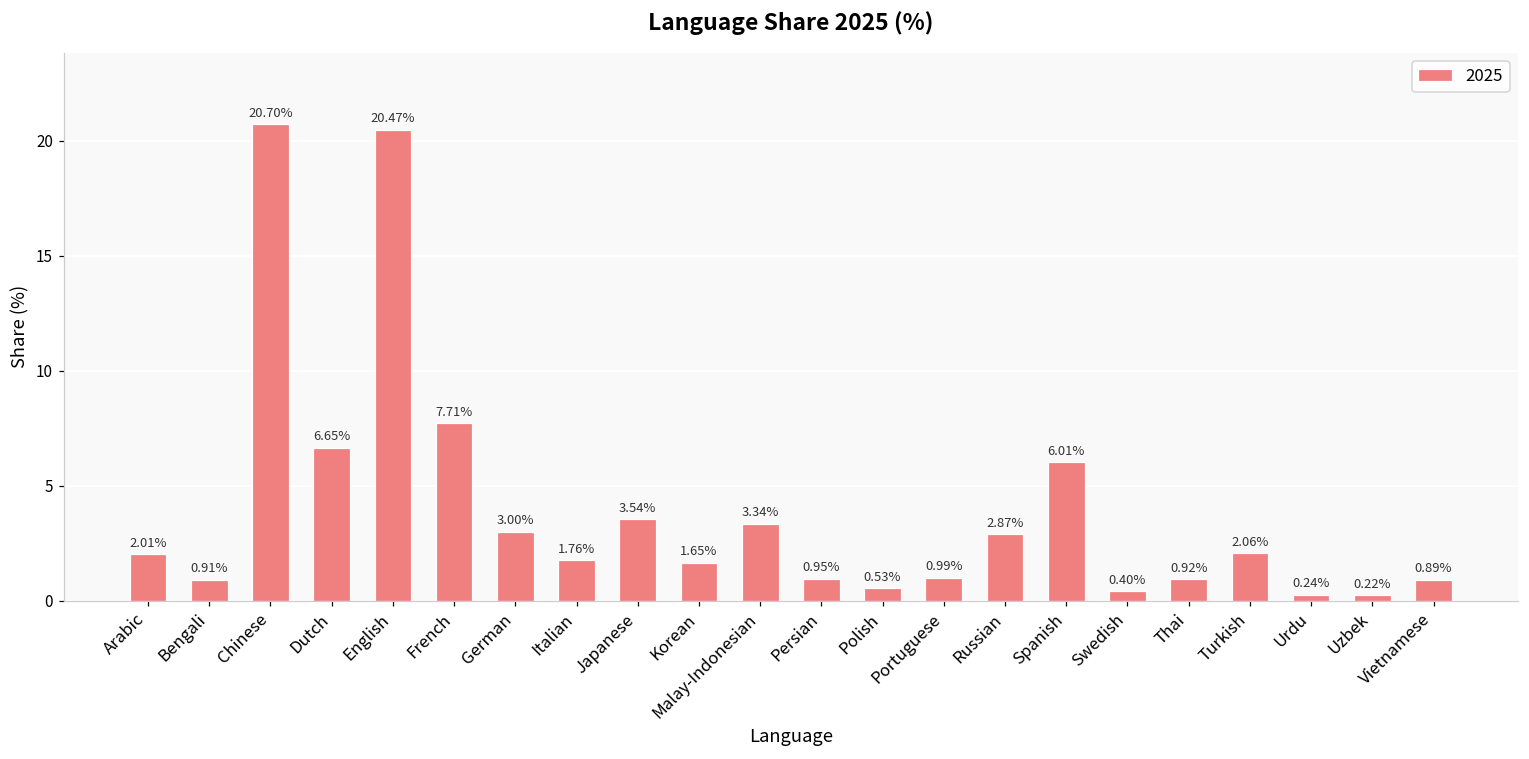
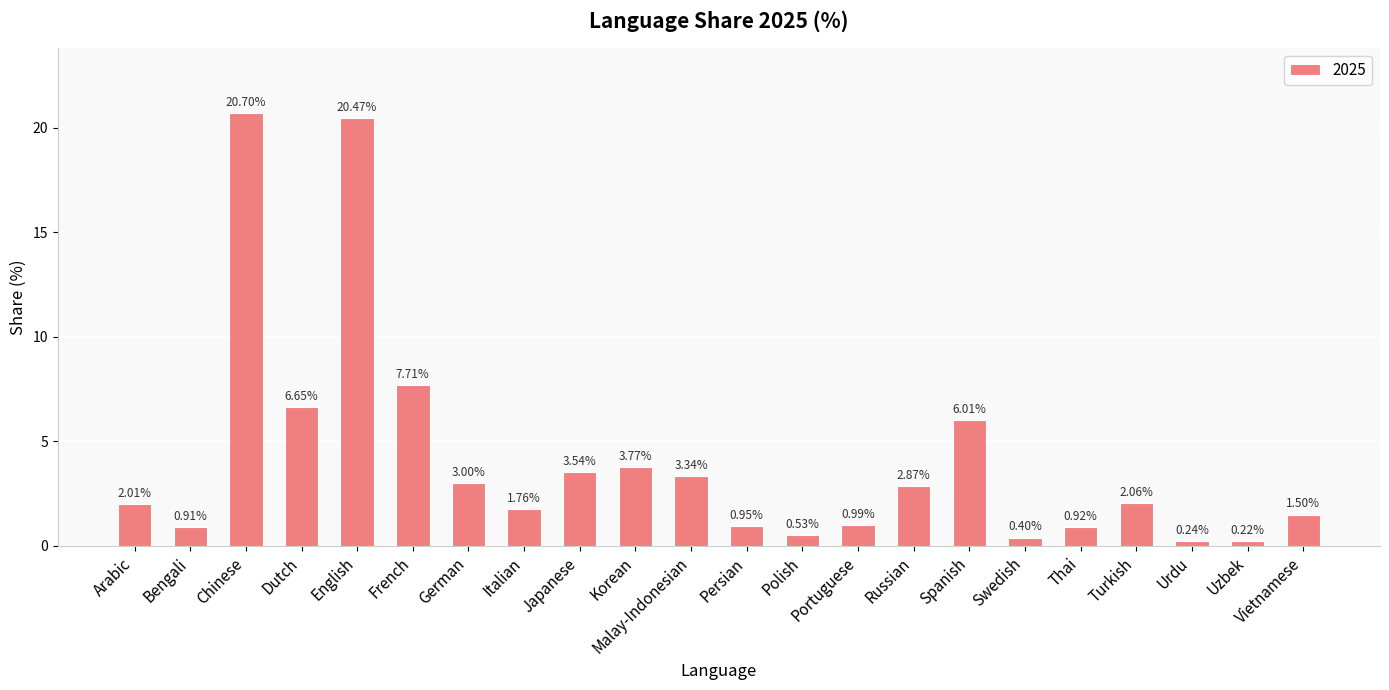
  {
    "Arabic": "2.01%",
    "Bengali": "0.91%",
    "Chinese": "20.70%",
    "Dutch": "6.65%",
    "English": "20.47%",
    "French": "7.71%",
    "German": "3.00%",
    "Italian": "1.76%",
    "Japanese": "3.54%",
-   "Korean": "1.65%",
+   "Korean": "3.77%",
    "Malay-Indonesian": "3.34%",
    "Persian": "0.95%",
    "Polish": "0.53%",
    "Portuguese": "0.99%",
    "Russian": "2.87%",
    "Spanish": "6.01%",
    "Swedish": "0.40%",
    "Thai": "0.92%",
    "Turkish": "2.06%",
    "Urdu": "0.24%",
    "Uzbek": "0.22%",
-   "Vietnamese": "0.89%"
+   "Vietnamese": "1.50%"
  }
